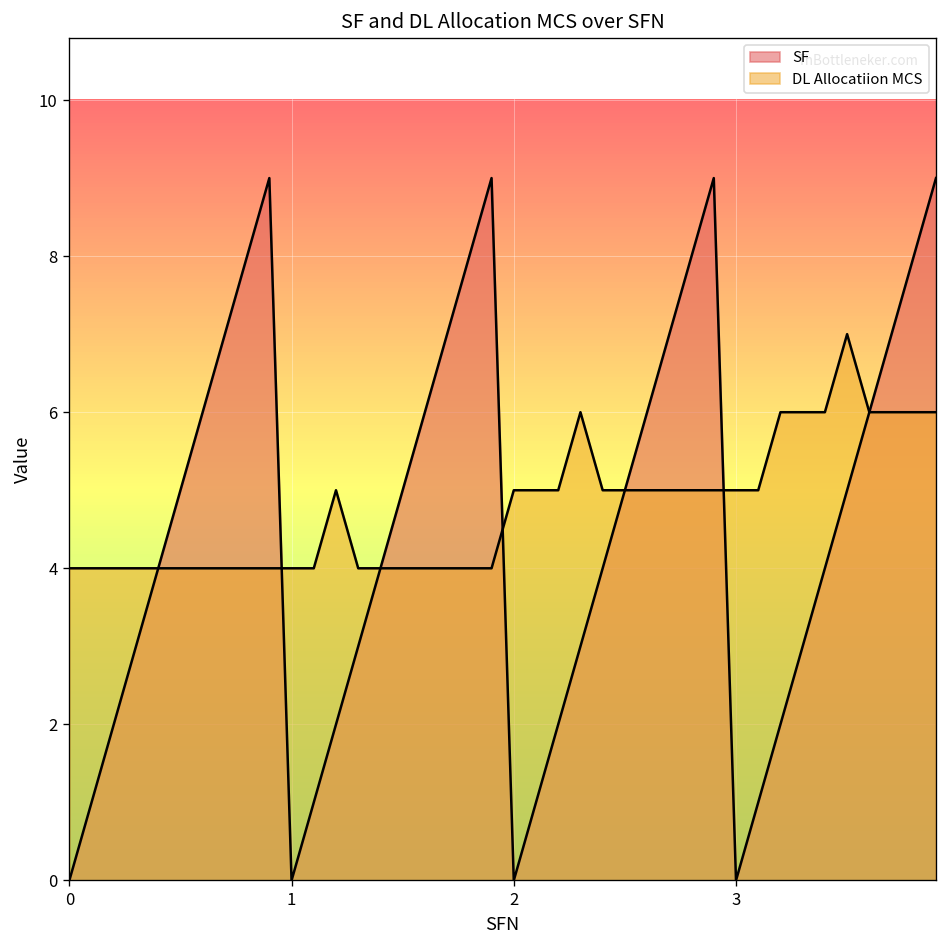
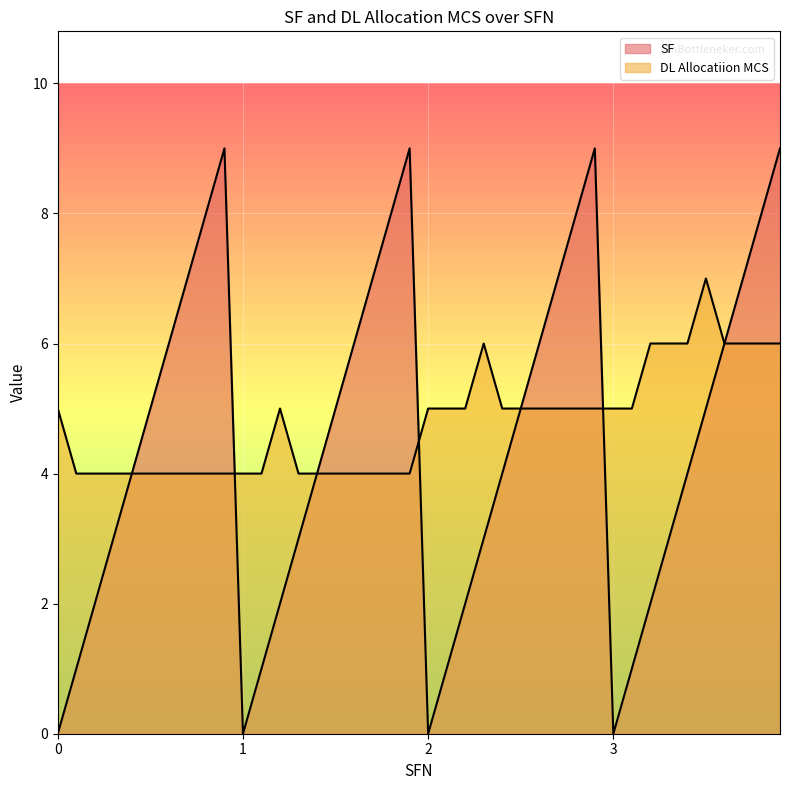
  {
    "SF": {
      "0": 0
    },
    "DL Allocatiion MCS": {
-     "0": 4
+     "0": 5
    }
  }
